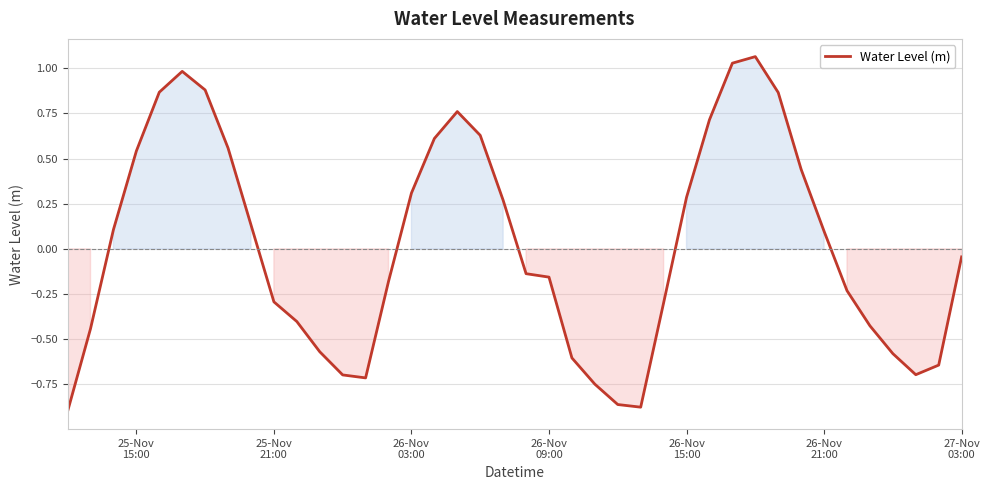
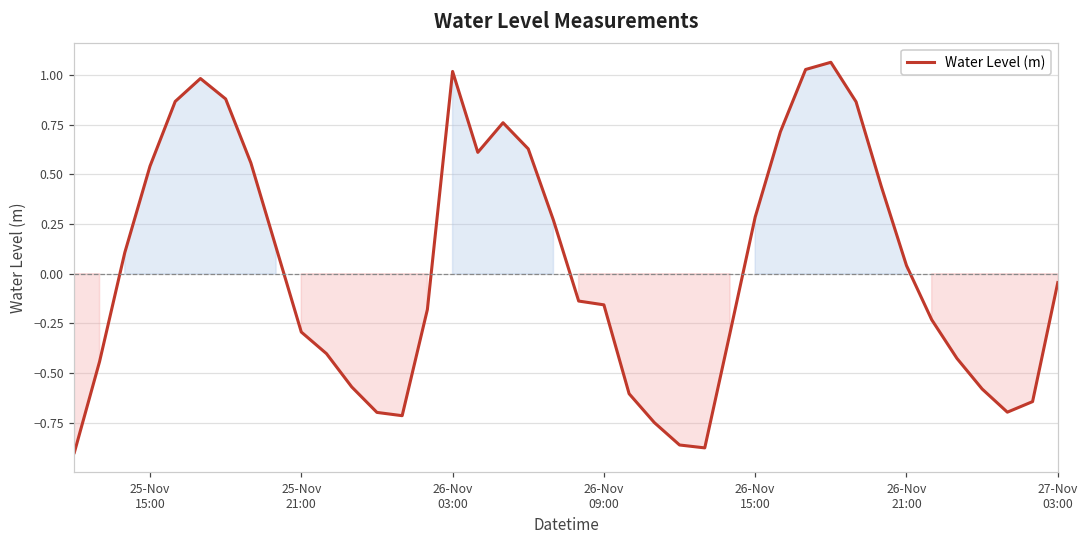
  {
    "25-Nov 15:00": 0.54,
    "25-Nov 21:00": -0.29,
-   "26-Nov 03:00": 0.31,
+   "26-Nov 03:00": 1.02,
    "26-Nov 09:00": -0.16,
    "26-Nov 15:00": 0.29,
-   "26-Nov 21:00": 0.10,
+   "26-Nov 21:00": 0.04,
    "27-Nov 03:00": -0.04
  }
